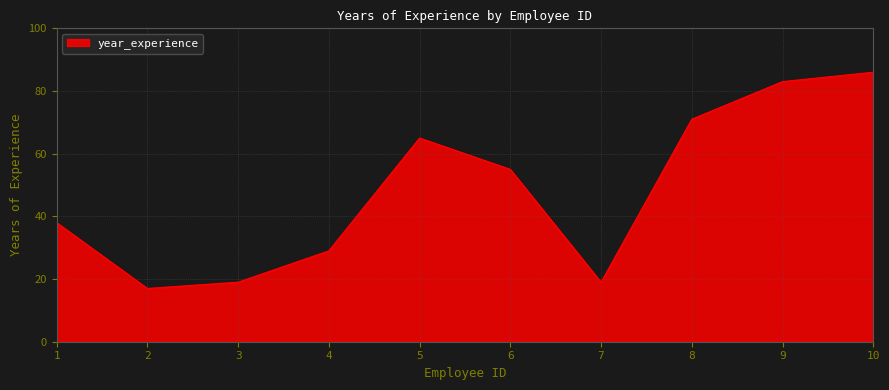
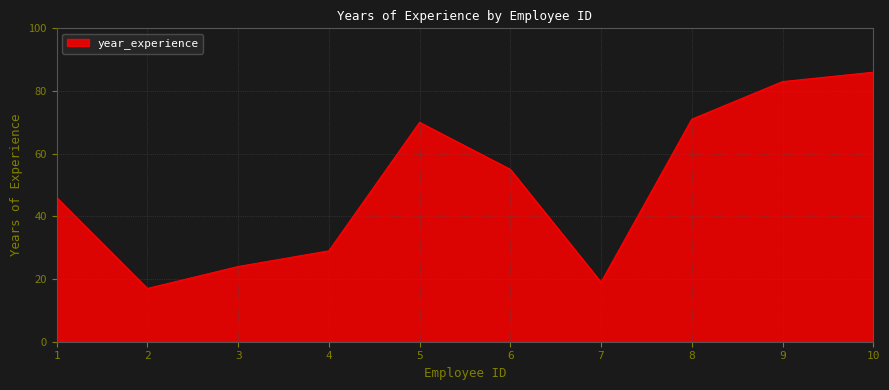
  {
-   "1": 38,
+   "1": 46,
    "2": 17,
-   "3": 19,
+   "3": 24,
    "4": 29,
-   "5": 65,
+   "5": 70,
    "6": 55,
    "7": 19,
    "8": 71,
    "9": 83,
    "10": 86
  }
